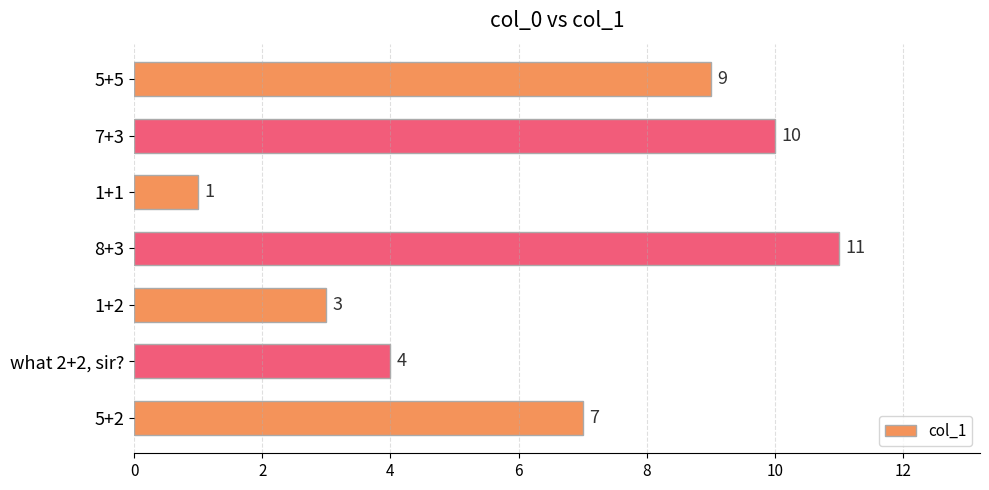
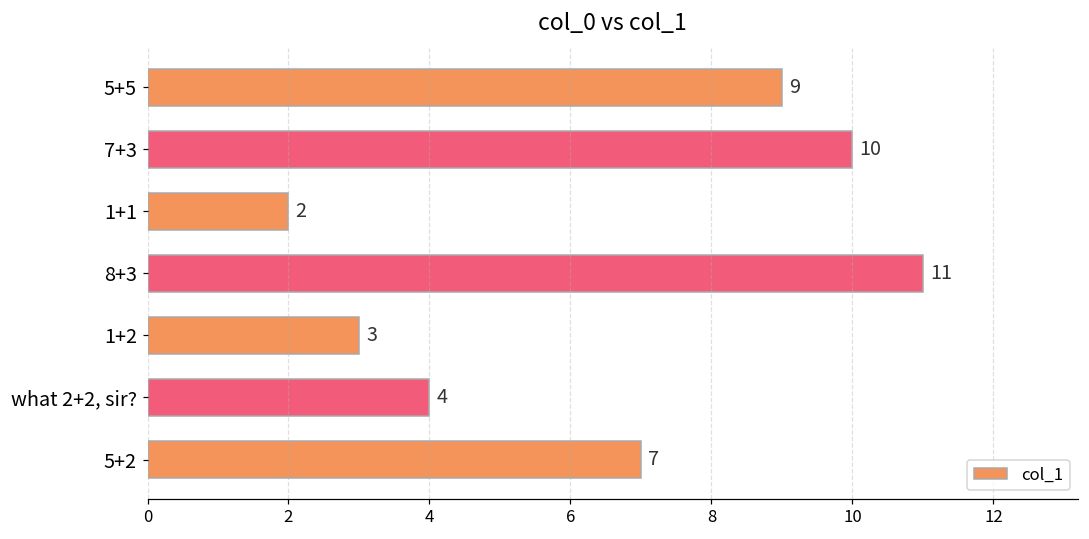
  {
    "5+5": 9,
    "7+3": 10,
-   "1+1": 1,
+   "1+1": 2,
    "8+3": 11,
    "1+2": 3,
    "what 2+2, sir?": 4,
    "5+2": 7
  }
